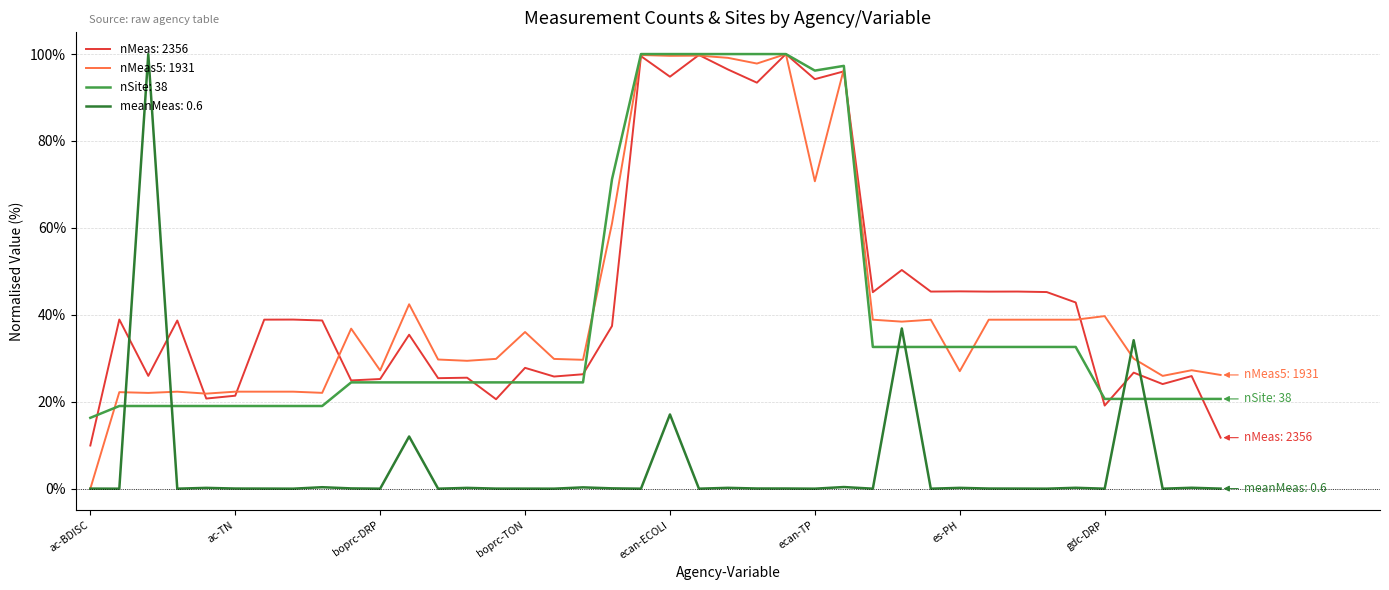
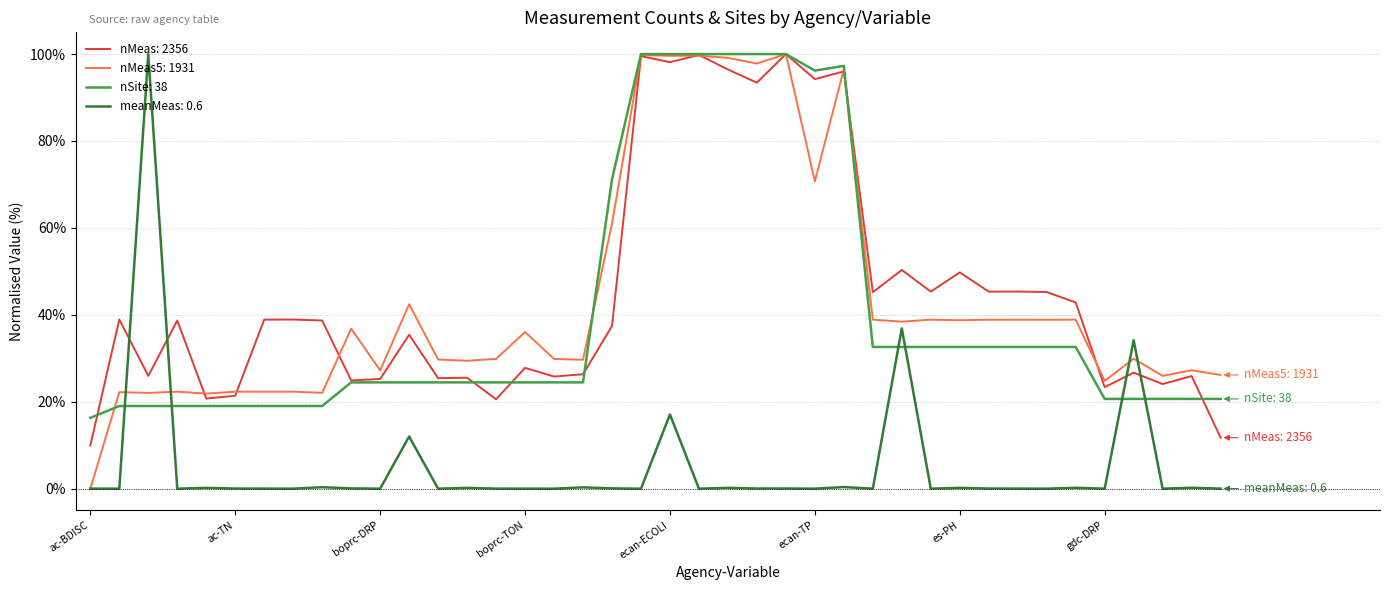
  {
    "nMeas: 2356": {
      "ac-BDISC": "10%",
      "ac-TN": "21%",
      "boprc-DRP": "25%",
      "boprc-TON": "28%",
-     "ecan-ECOLI": "95%",
+     "ecan-ECOLI": "98%",
      "ecan-TP": "94%",
-     "es-PH": "45%",
-     "gdc-DRP": "19%"
+     "es-PH": "50%",
+     "gdc-DRP": "23%"
    },
    "nMeas5: 1931": {
      "ac-TN": "22%",
      "boprc-DRP": "27%",
      "boprc-TON": "36%",
      "ecan-TP": "71%",
-     "es-PH": "27%",
-     "gdc-DRP": "40%"
+     "es-PH": "39%",
+     "gdc-DRP": "25%"
    }
  }
